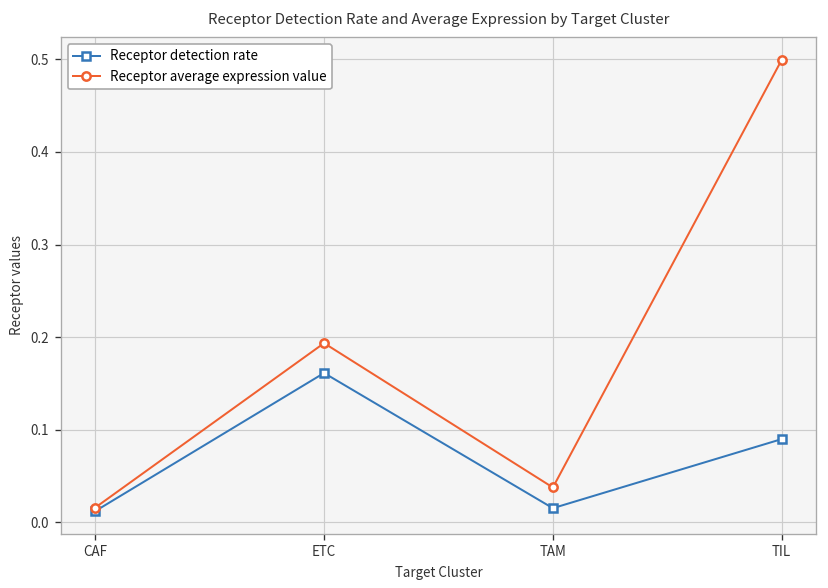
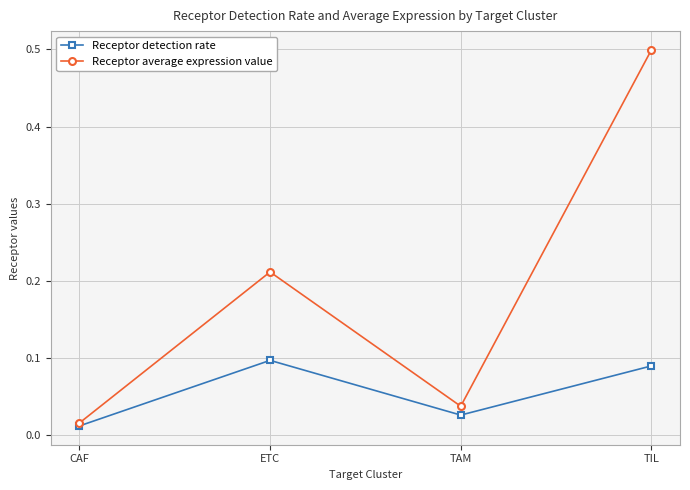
  {
    "Receptor detection rate": {
      "CAF": 0.01,
-     "ETC": 0.16,
-     "TAM": 0.02,
+     "ETC": 0.10,
+     "TAM": 0.03,
      "TIL": 0.09
    },
    "Receptor average expression value": {
      "CAF": 0.02,
-     "ETC": 0.19,
+     "ETC": 0.21,
      "TAM": 0.04,
      "TIL": 0.50
    }
  }
